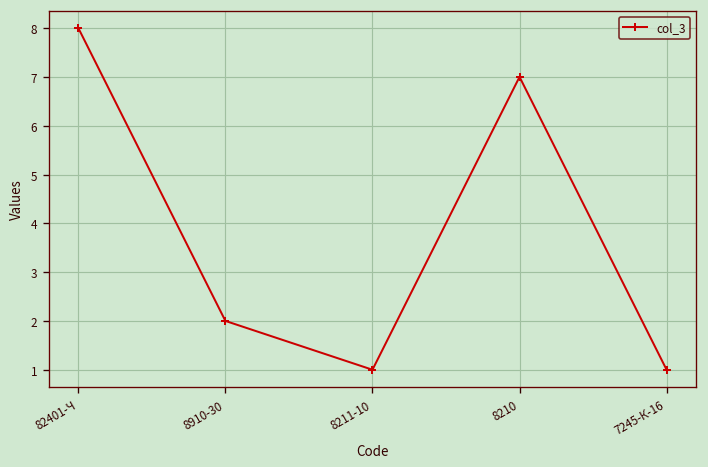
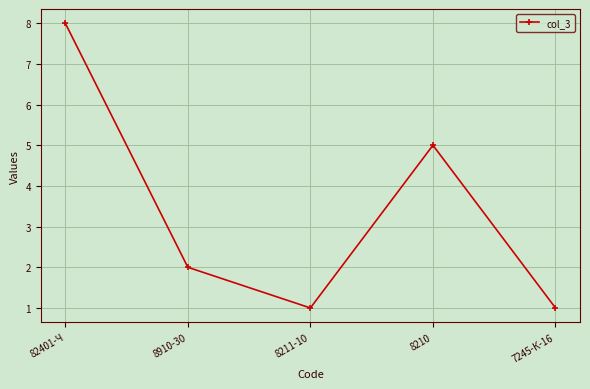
  {
    "82401-Ч": 8,
    "8910-30": 2,
    "8211-10": 1,
-   "8210": 7,
+   "8210": 5,
    "7245-К-16": 1
  }
